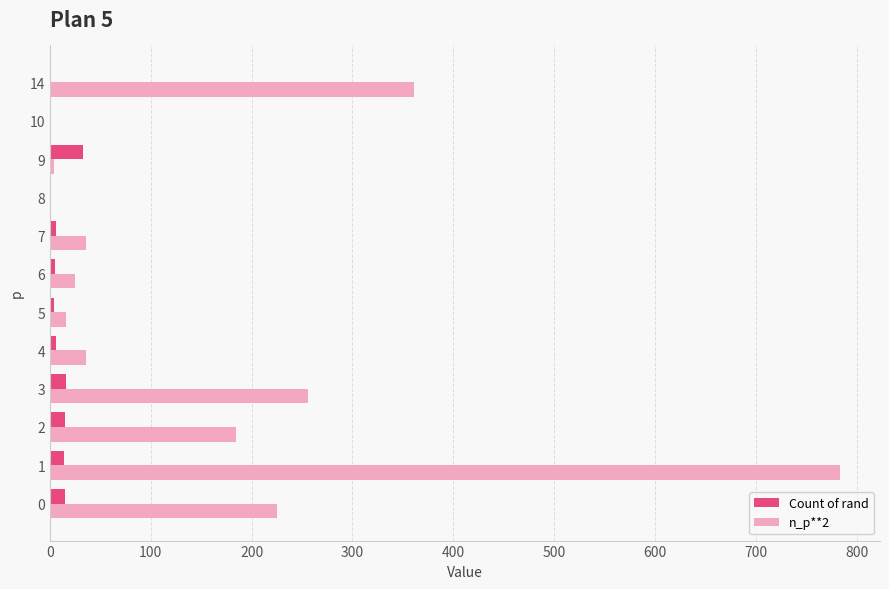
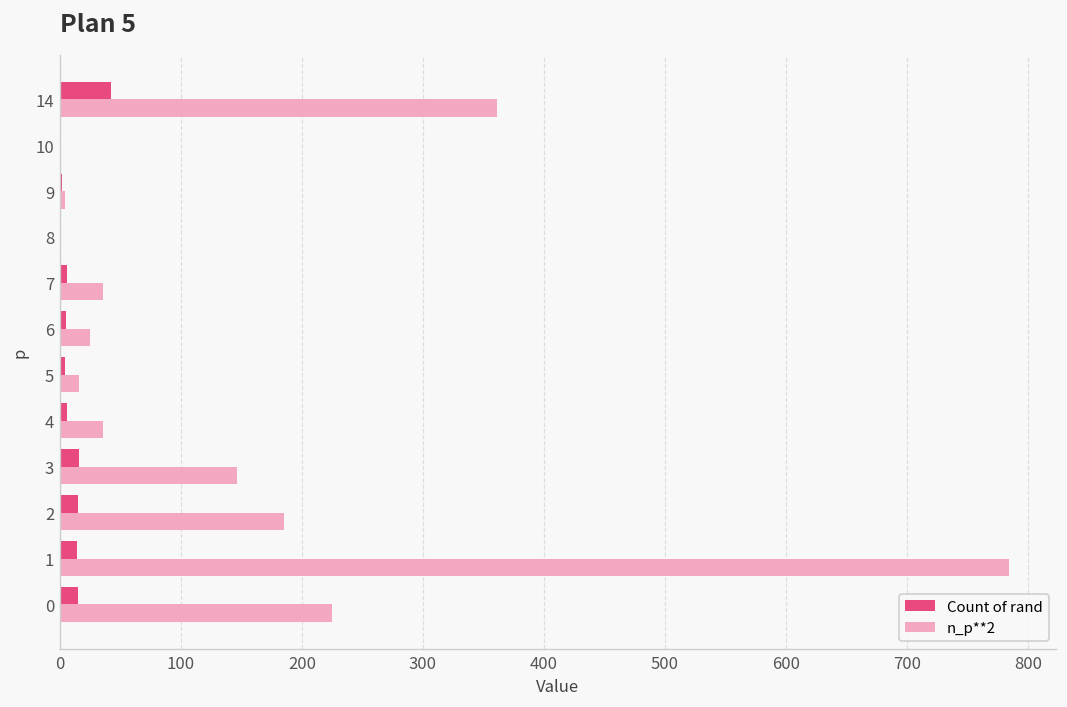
  {
    "Count of rand": {
-     "14": 1,
-     "9": 33,
+     "14": 42,
+     "9": 2,
      "7": 6,
      "6": 5,
      "5": 4,
      "4": 6,
      "3": 16,
      "2": 15,
      "1": 14,
      "0": 15
    },
    "n_p**2": {
      "14": 361,
      "9": 4,
      "7": 36,
      "6": 25,
      "5": 16,
      "4": 36,
-     "3": 256,
+     "3": 146,
      "2": 185,
      "1": 784,
      "0": 225
    }
  }
